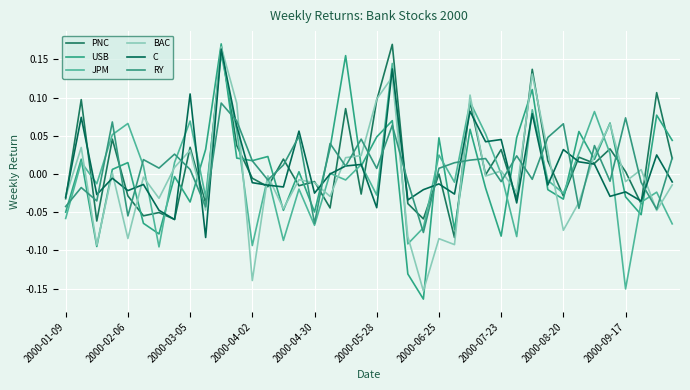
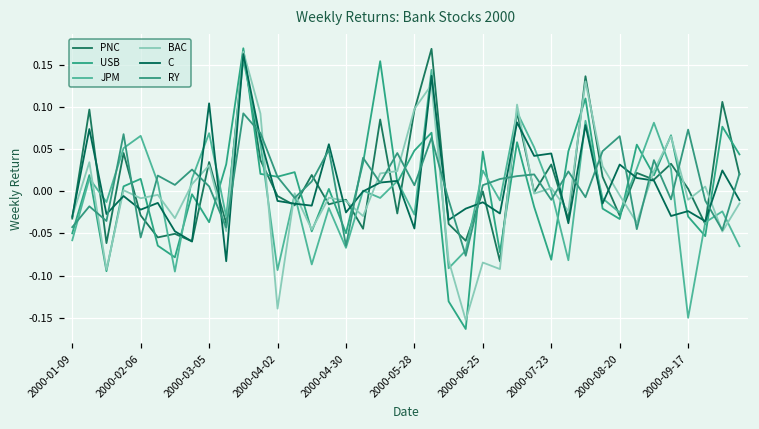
  {
    "BAC": {
-     "2000-02-06": -0.08,
+     "2000-02-06": -0.01,
      "2000-03-05": 0.03,
      "2000-04-02": -0.14,
      "2000-06-25": -0.08,
      "2000-07-23": 0.00,
-     "2000-08-20": -0.07,
+     "2000-08-20": 0.00,
      "2000-09-17": -0.01
    }
  }
